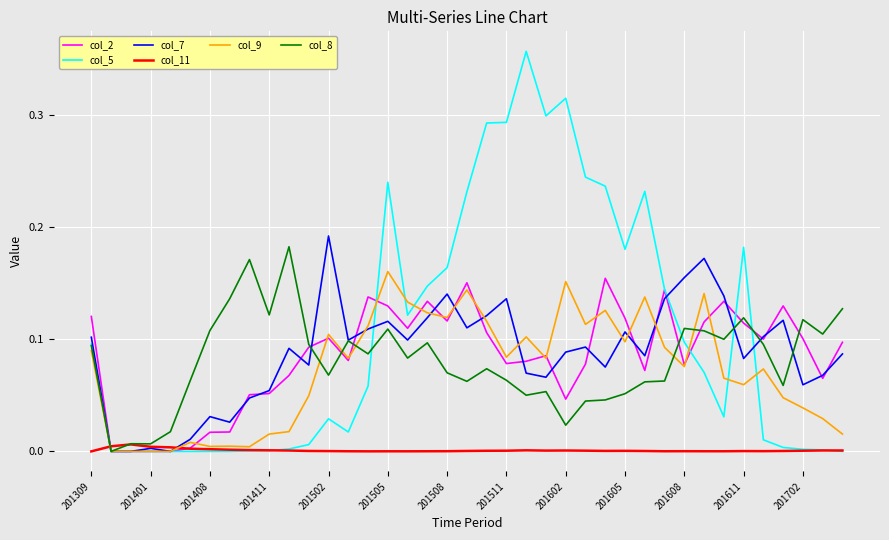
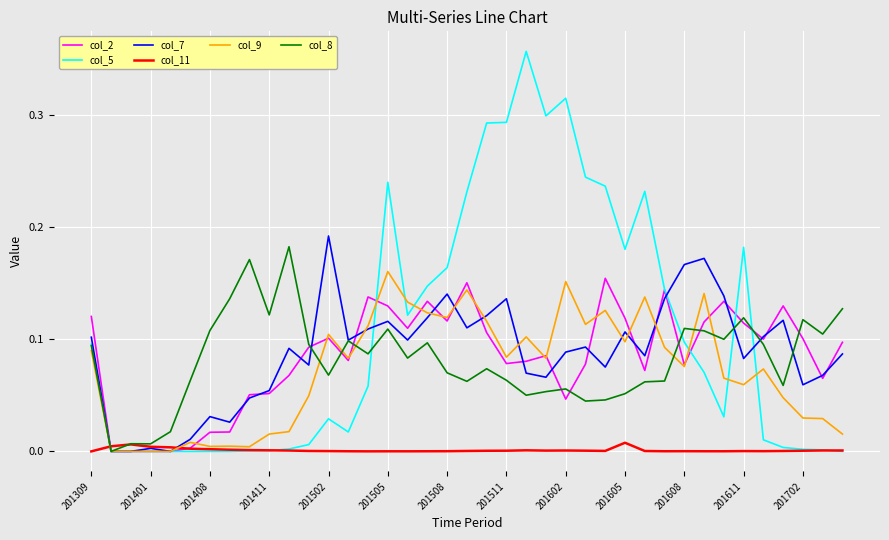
  {
    "col_2": {
      "201309": 0.120,
      "201408": 0.017,
      "201411": 0.052,
      "201502": 0.101,
      "201505": 0.130,
      "201508": 0.116,
      "201511": 0.078,
      "201602": 0.047,
      "201605": 0.119,
      "201611": 0.114,
      "201702": 0.100
    },
    "col_5": {
      "201502": 0.029,
      "201505": 0.240,
      "201508": 0.164,
      "201511": 0.293,
      "201602": 0.315,
      "201605": 0.180,
      "201608": 0.097,
      "201611": 0.182
    },
    "col_7": {
      "201309": 0.102,
      "201408": 0.031,
      "201411": 0.054,
      "201502": 0.192,
      "201505": 0.116,
      "201508": 0.140,
      "201511": 0.136,
      "201602": 0.088,
      "201605": 0.106,
-     "201608": 0.155,
+     "201608": 0.166,
      "201611": 0.083,
      "201702": 0.059
    },
    "col_11": {
      "201309": 0.000,
      "201502": 0.000,
      "201505": 0.000,
      "201508": 0.000,
      "201511": 0.001,
      "201602": 0.001,
-     "201605": 0.001,
+     "201605": 0.008,
      "201608": 0.000,
      "201611": 0.000
    },
    "col_9": {
      "201309": 0.090,
      "201408": 0.004,
      "201411": 0.015,
      "201502": 0.104,
      "201505": 0.160,
      "201508": 0.119,
      "201511": 0.084,
      "201602": 0.151,
      "201605": 0.098,
      "201611": 0.059,
-     "201702": 0.039
+     "201702": 0.030
    },
    "col_8": {
      "201401": 0.007,
      "201408": 0.108,
      "201411": 0.122,
      "201502": 0.068,
      "201505": 0.109,
      "201508": 0.070,
      "201511": 0.063,
-     "201602": 0.023,
+     "201602": 0.056,
      "201605": 0.051,
      "201608": 0.110,
      "201611": 0.119,
      "201702": 0.117
    }
  }
